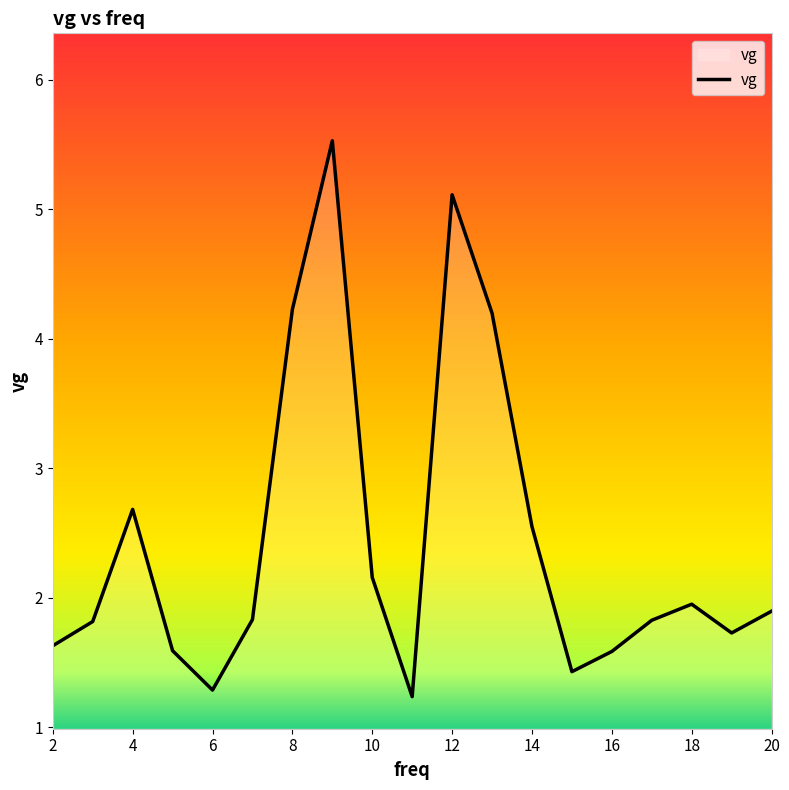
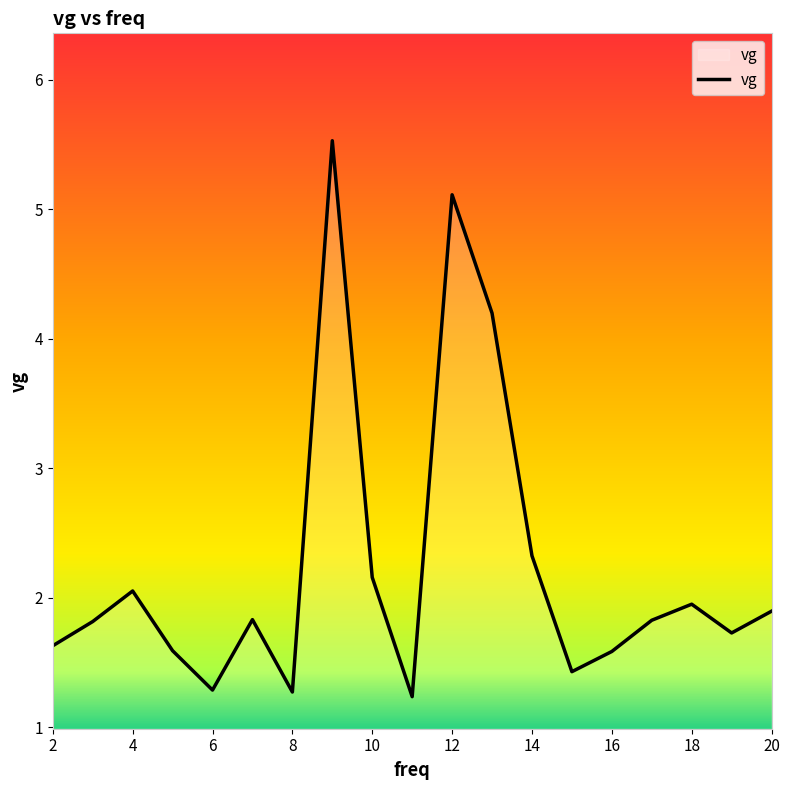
  {
    "2": 1.63,
-   "4": 2.68,
+   "4": 2.05,
    "6": 1.29,
-   "8": 4.23,
+   "8": 1.27,
    "10": 2.16,
    "12": 5.11,
-   "14": 2.55,
+   "14": 2.33,
    "16": 1.59,
    "18": 1.95,
    "20": 1.90
  }
